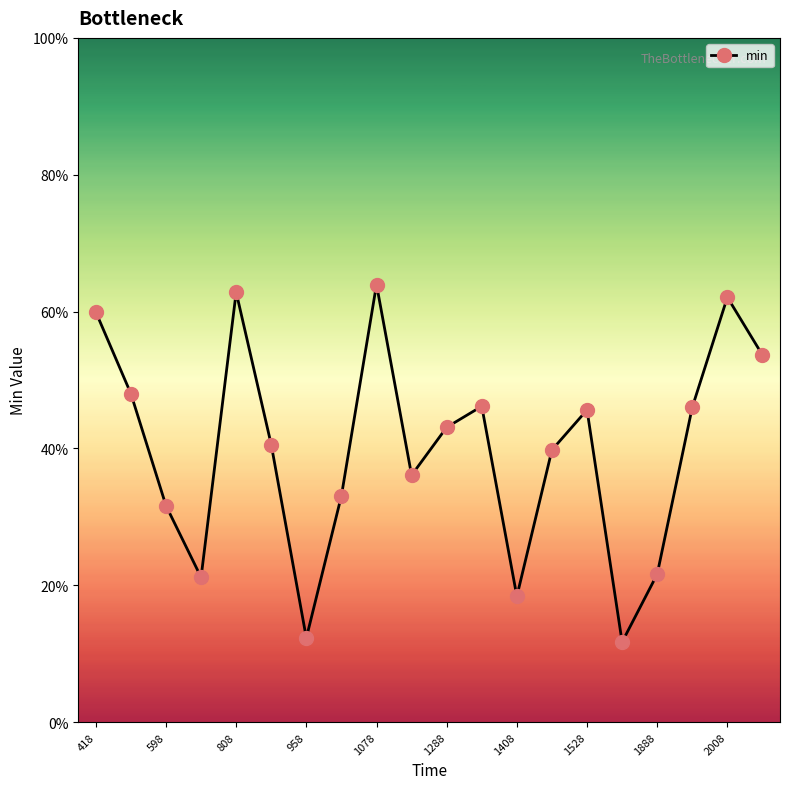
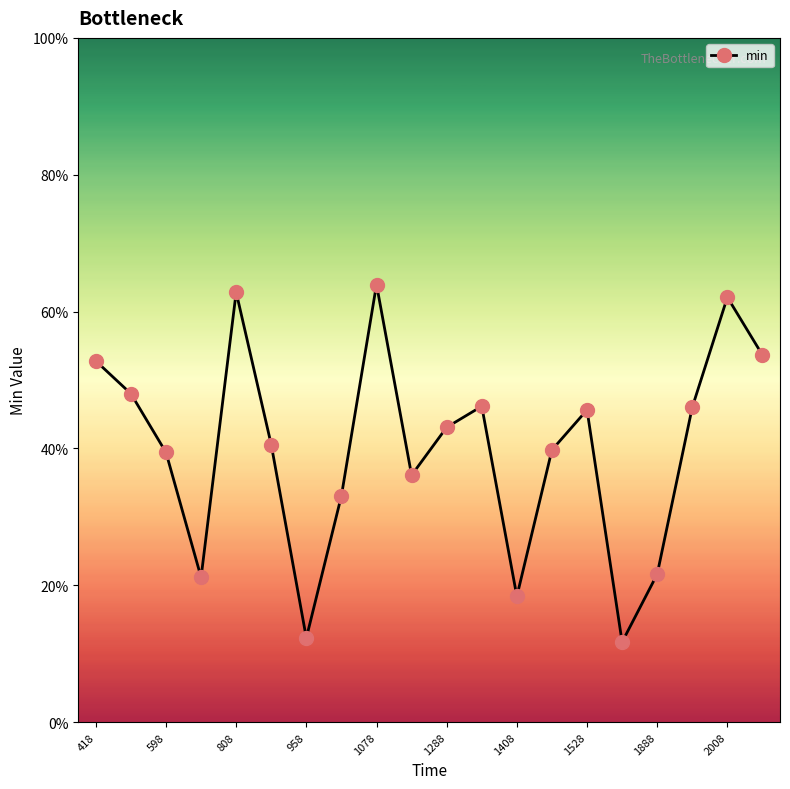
  {
-   "418": "60%",
-   "598": "32%",
+   "418": "53%",
+   "598": "39%",
    "808": "63%",
    "958": "12%",
    "1078": "64%",
    "1288": "43%",
    "1408": "18%",
    "1528": "46%",
    "1888": "22%",
    "2008": "62%"
  }
